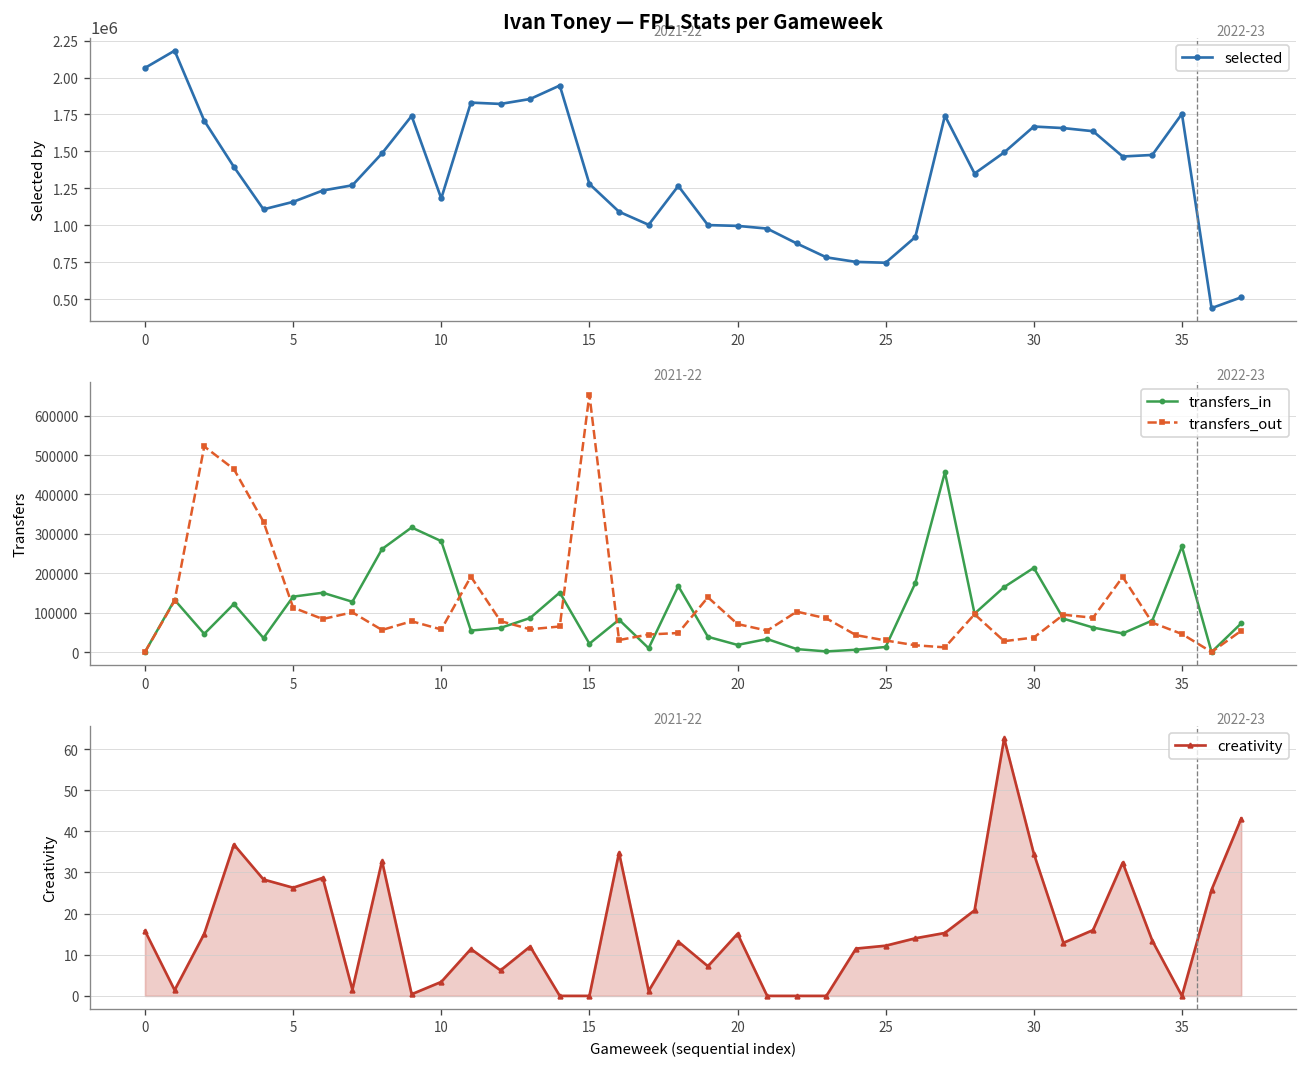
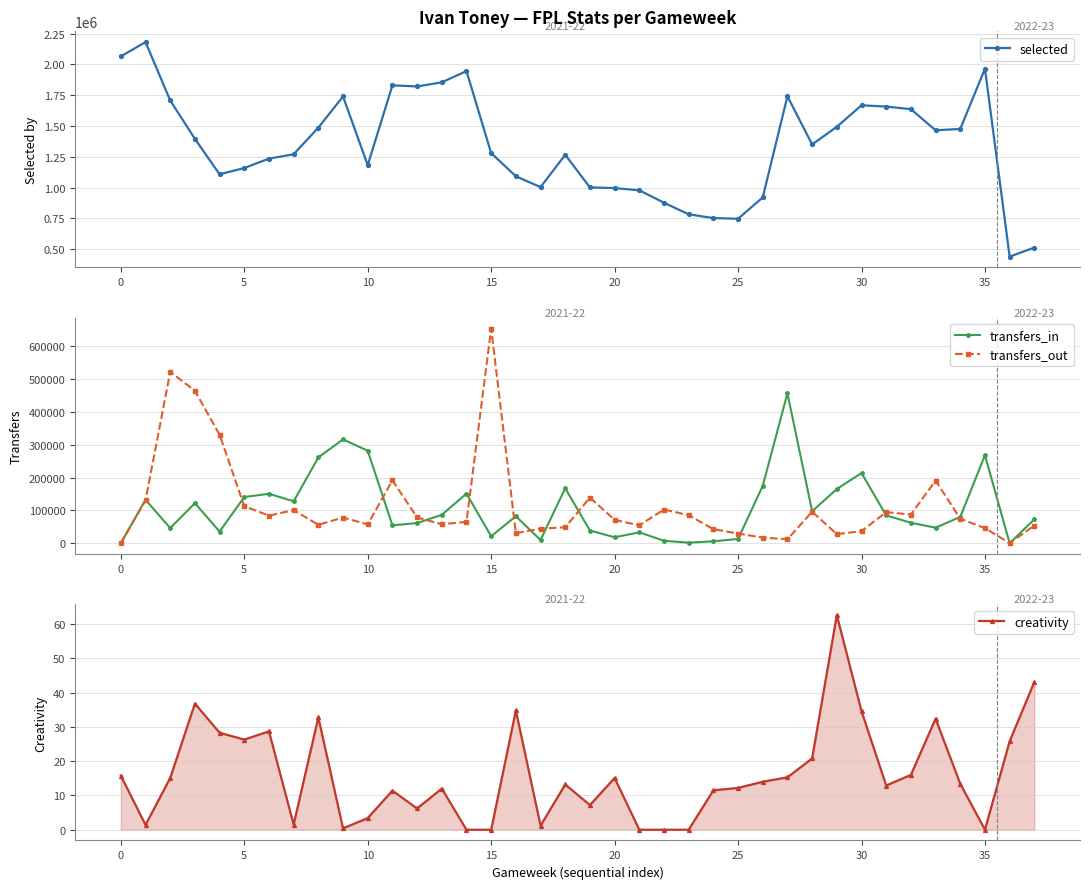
  {
    "Ivan Toney — FPL Stats per Gameweek": {
      "0": 2070000,
      "5": 1160000,
      "10": 1180000,
      "15": 1280000,
      "20": 1000000,
      "25": 750000,
      "30": 1670000,
-     "35": 1750000
+     "35": 1970000
    }
  }
